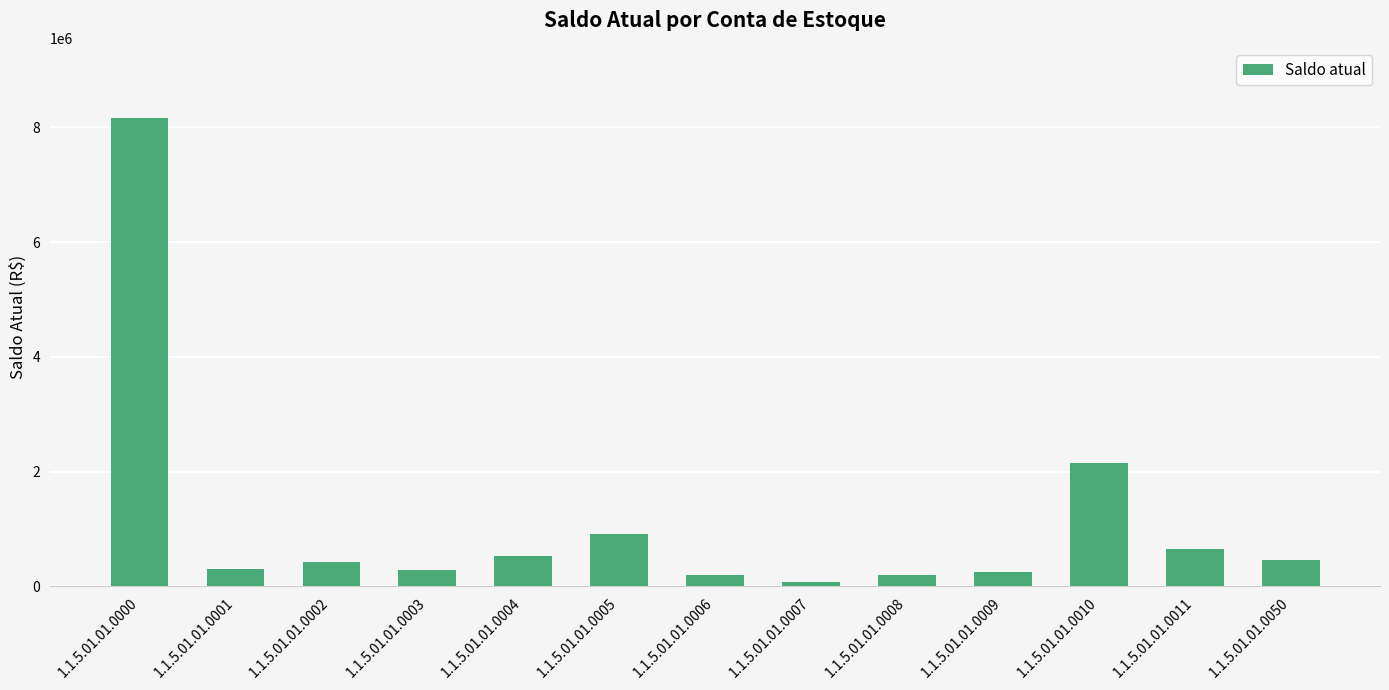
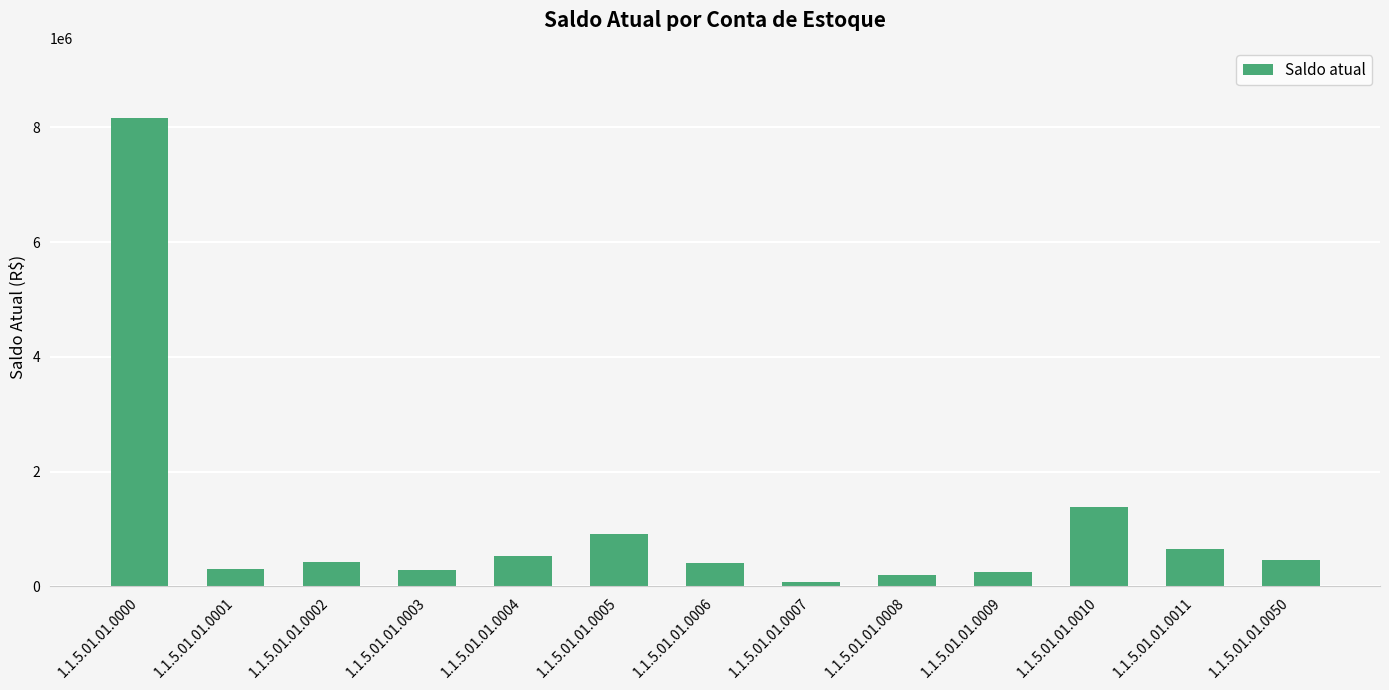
  {
    "1.1.5.01.01.0000": 8200000,
    "1.1.5.01.01.0001": 300000,
    "1.1.5.01.01.0002": 400000,
    "1.1.5.01.01.0003": 300000,
    "1.1.5.01.01.0004": 500000,
    "1.1.5.01.01.0005": 900000,
-   "1.1.5.01.01.0006": 200000,
+   "1.1.5.01.01.0006": 400000,
    "1.1.5.01.01.0007": 100000,
    "1.1.5.01.01.0008": 200000,
    "1.1.5.01.01.0009": 200000,
-   "1.1.5.01.01.0010": 2200000,
+   "1.1.5.01.01.0010": 1400000,
    "1.1.5.01.01.0011": 600000,
    "1.1.5.01.01.0050": 500000
  }
